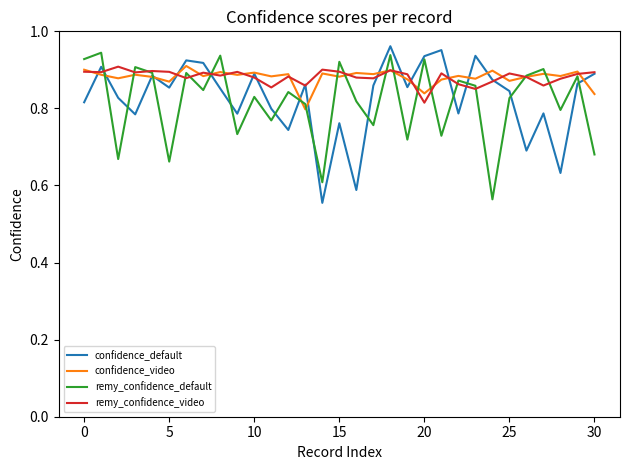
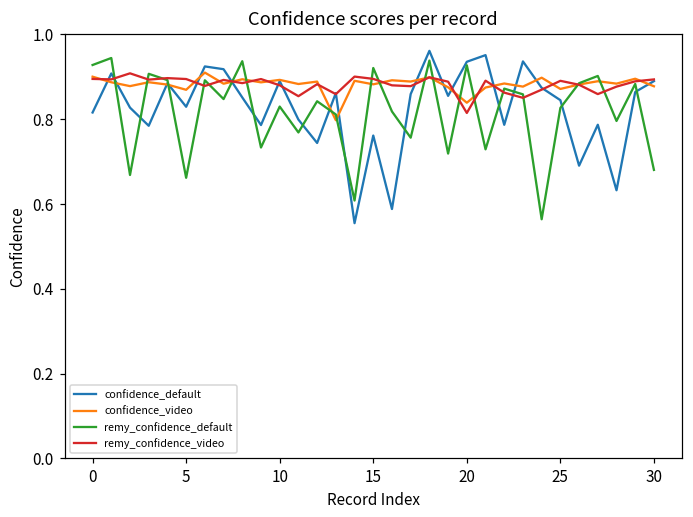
  {
    "confidence_default": {
      "0": 0.82,
-     "5": 0.85,
+     "5": 0.83,
      "15": 0.76,
      "20": 0.94,
      "25": 0.84
    },
    "confidence_video": {
      "5": 0.87,
      "15": 0.88,
      "20": 0.84,
      "25": 0.87,
-     "30": 0.84
+     "30": 0.88
    },
    "remy_confidence_default": {
      "0": 0.93,
      "5": 0.66,
      "10": 0.83,
      "15": 0.92,
      "20": 0.93,
      "25": 0.83,
      "30": 0.68
    },
    "remy_confidence_video": {
      "5": 0.89,
      "10": 0.88,
      "15": 0.90,
      "20": 0.81,
      "25": 0.89
    }
  }
